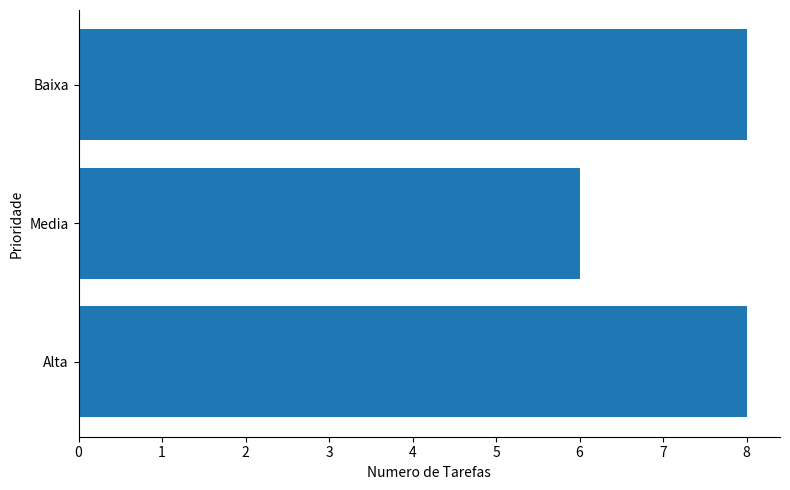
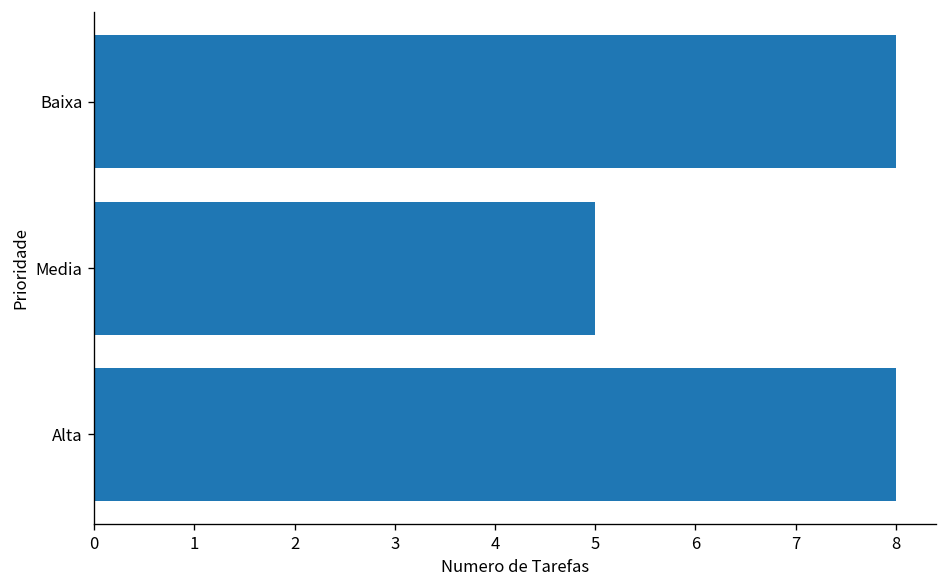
  {
    "Baixa": 8,
-   "Media": 6,
+   "Media": 5,
    "Alta": 8
  }
